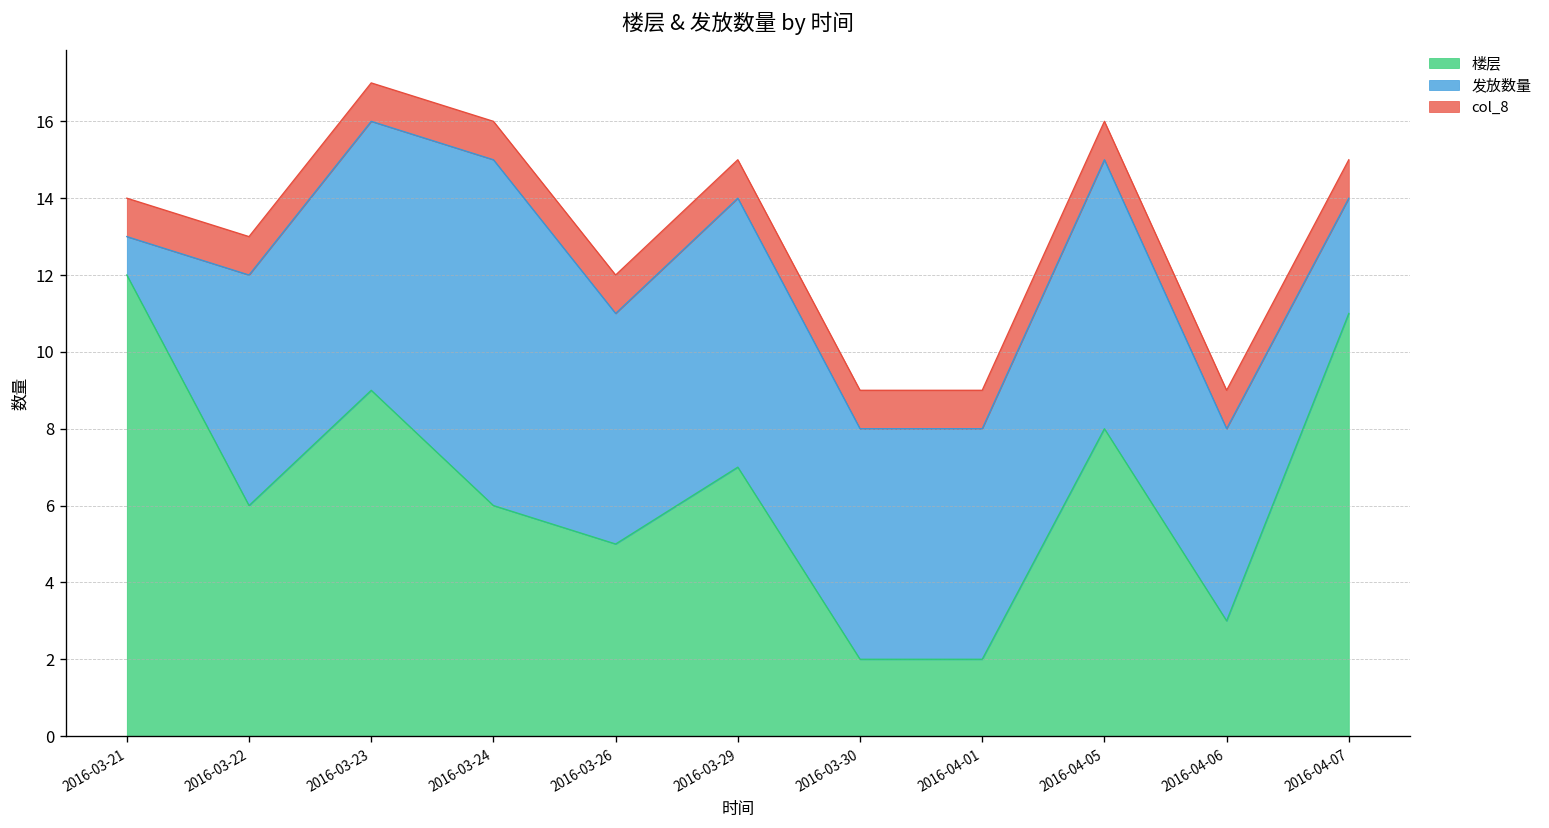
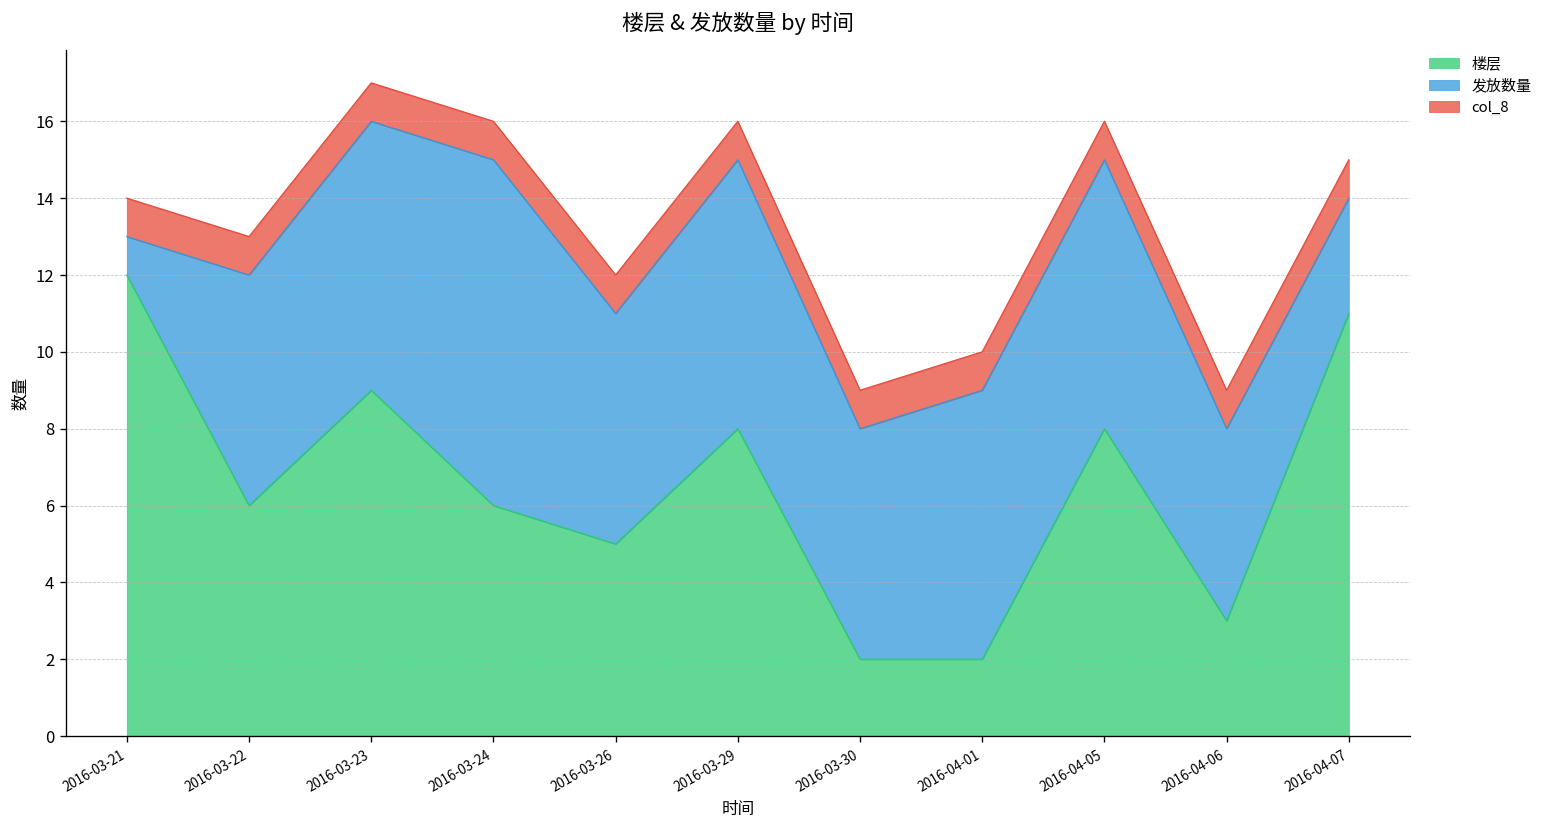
  {
    "楼层": {
      "2016-03-21": 12,
      "2016-03-22": 6,
      "2016-03-23": 9,
      "2016-03-24": 6,
      "2016-03-26": 5,
-     "2016-03-29": 7,
+     "2016-03-29": 8,
      "2016-03-30": 2,
      "2016-04-01": 2,
      "2016-04-05": 8,
      "2016-04-06": 3,
      "2016-04-07": 11
    },
    "发放数量": {
      "2016-03-21": 1,
      "2016-03-22": 6,
      "2016-03-23": 7,
      "2016-03-24": 9,
      "2016-03-26": 6,
      "2016-03-29": 7,
      "2016-03-30": 6,
-     "2016-04-01": 6,
+     "2016-04-01": 7,
      "2016-04-05": 7,
      "2016-04-06": 5,
      "2016-04-07": 3
    },
    "col_8": {
      "2016-03-21": 1,
      "2016-03-22": 1,
      "2016-03-23": 1,
      "2016-03-24": 1,
      "2016-03-26": 1,
      "2016-03-29": 1,
      "2016-03-30": 1,
      "2016-04-01": 1,
      "2016-04-05": 1,
      "2016-04-06": 1,
      "2016-04-07": 1
    }
  }
